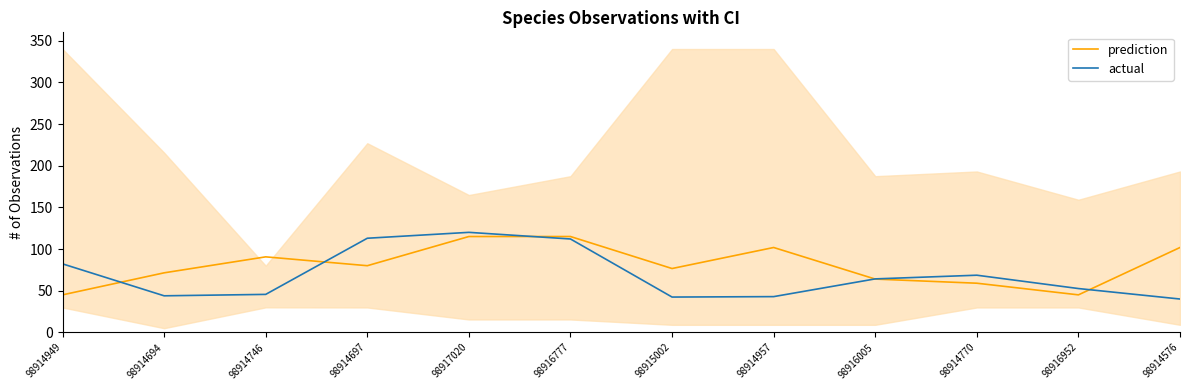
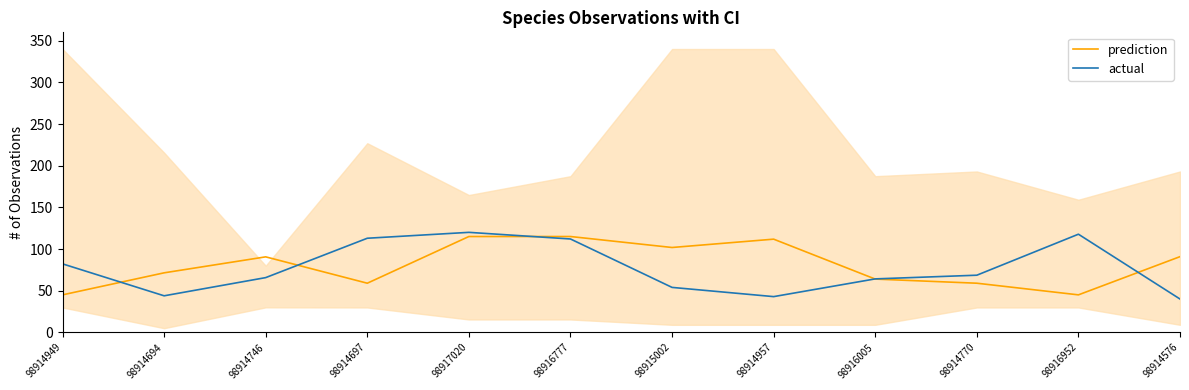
  {
    "prediction": {
      "98914949": 50,
      "98914694": 70,
      "98914746": 90,
-     "98914697": 80,
+     "98914697": 60,
      "98917020": 120,
-     "98915002": 80,
-     "98914957": 100,
+     "98915002": 100,
+     "98914957": 110,
      "98914770": 60,
      "98916952": 50,
-     "98914576": 100
+     "98914576": 90
    },
    "actual": {
      "98914949": 80,
      "98914694": 40,
-     "98914746": 50,
+     "98914746": 70,
      "98914697": 110,
      "98917020": 120,
-     "98915002": 40,
+     "98915002": 50,
      "98914957": 40,
      "98914770": 70,
-     "98916952": 50,
+     "98916952": 120,
      "98914576": 40
    }
  }
